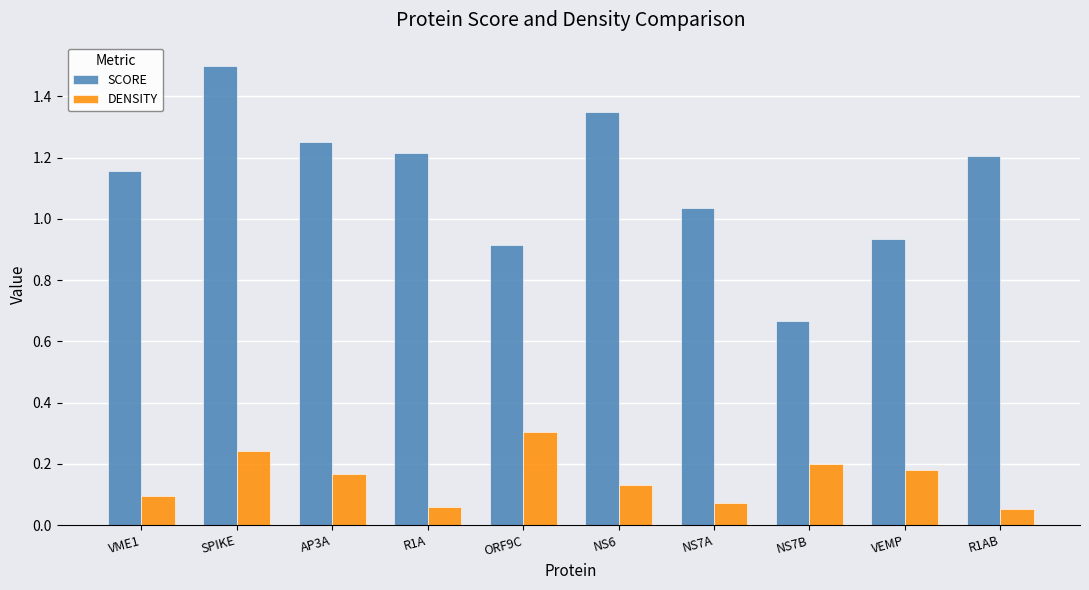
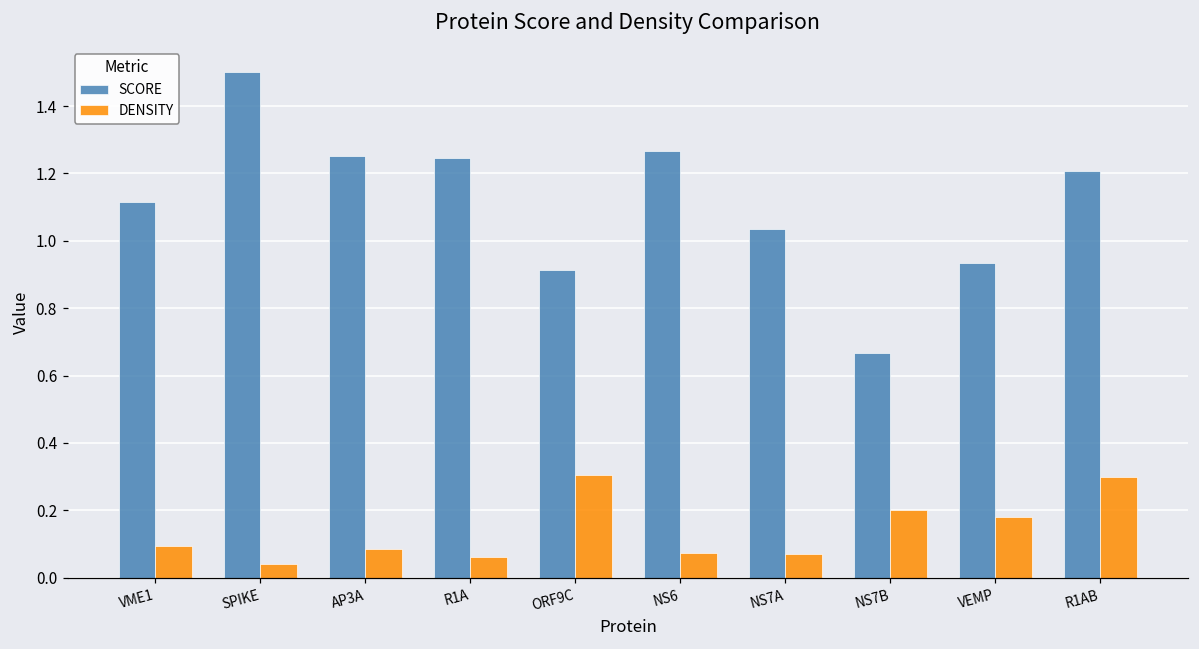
  {
    "SCORE": {
-     "VME1": 1.16,
+     "VME1": 1.12,
      "SPIKE": 1.50,
      "AP3A": 1.25,
-     "R1A": 1.21,
+     "R1A": 1.25,
      "ORF9C": 0.91,
-     "NS6": 1.35,
+     "NS6": 1.27,
      "NS7A": 1.04,
      "NS7B": 0.67,
      "VEMP": 0.93,
      "R1AB": 1.21
    },
    "DENSITY": {
      "VME1": 0.09,
-     "SPIKE": 0.24,
-     "AP3A": 0.17,
+     "SPIKE": 0.04,
+     "AP3A": 0.09,
      "R1A": 0.06,
      "ORF9C": 0.31,
-     "NS6": 0.13,
+     "NS6": 0.07,
      "NS7A": 0.07,
      "NS7B": 0.20,
      "VEMP": 0.18,
-     "R1AB": 0.05
+     "R1AB": 0.30
    }
  }
